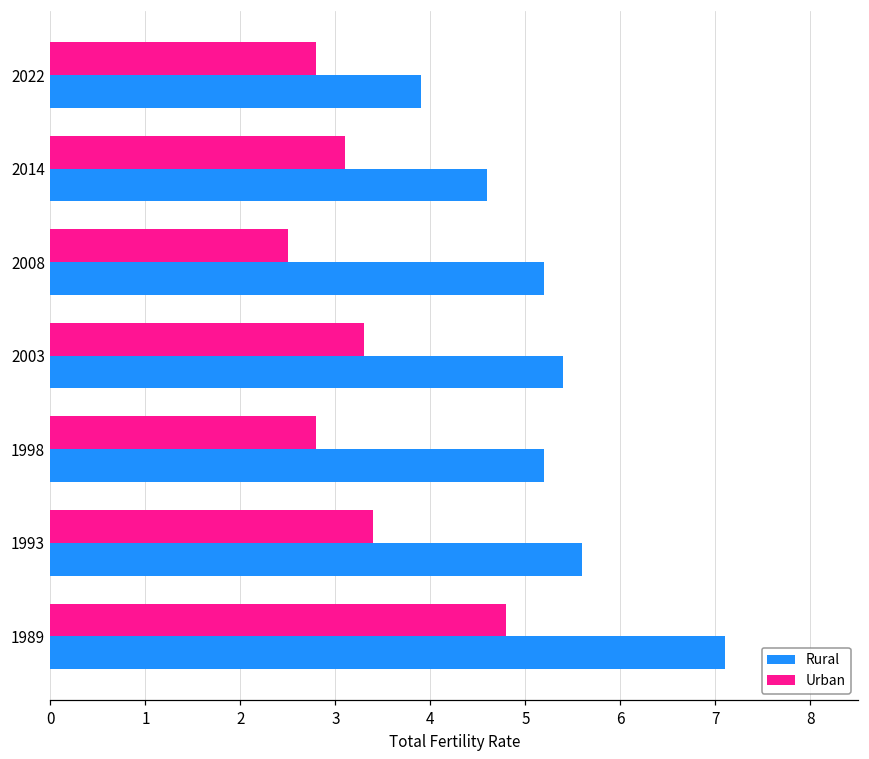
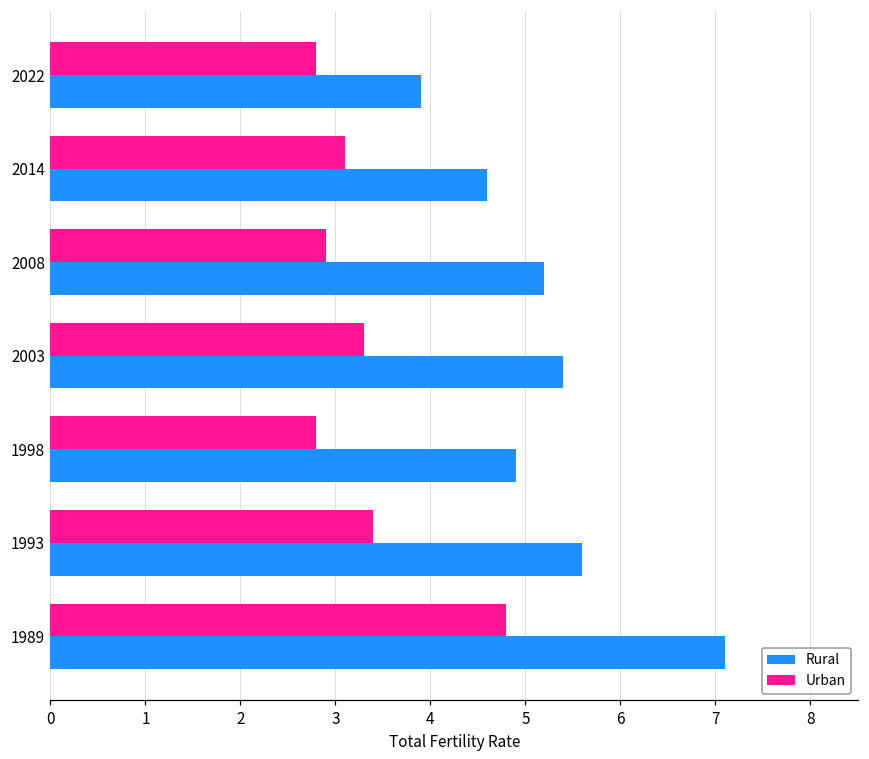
  {
    "Rural": {
      "2022": 3.9,
      "2014": 4.6,
      "2008": 5.2,
      "2003": 5.4,
-     "1998": 5.2,
+     "1998": 4.9,
      "1993": 5.6,
      "1989": 7.1
    },
    "Urban": {
      "2022": 2.8,
      "2014": 3.1,
-     "2008": 2.5,
+     "2008": 2.9,
      "2003": 3.3,
      "1998": 2.8,
      "1993": 3.4,
      "1989": 4.8
    }
  }
